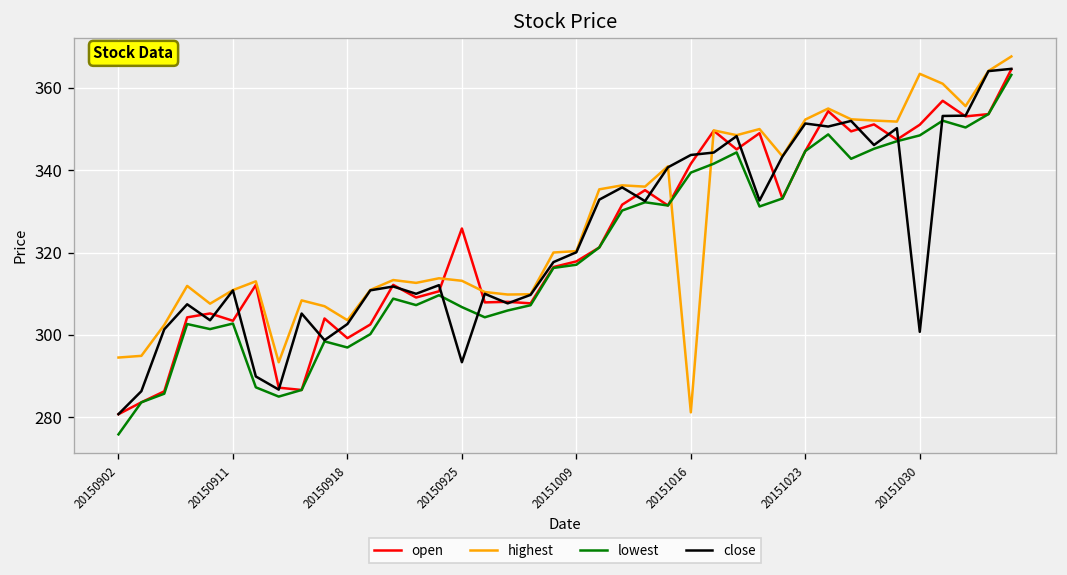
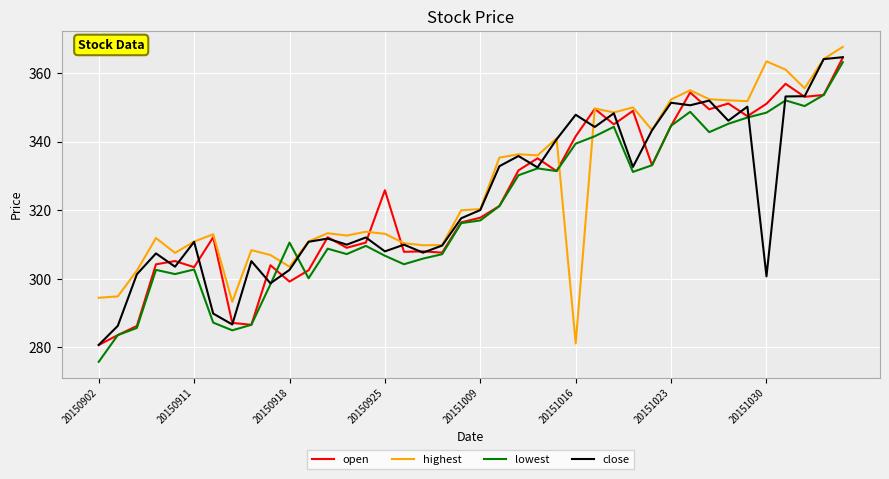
  {
    "open": {
      "20150918": 299,
      "20150925": 326,
      "20151009": 318,
      "20151016": 342,
      "20151030": 351
    },
    "highest": {
      "20150902": 294,
      "20150918": 304,
      "20150925": 313,
      "20151016": 281,
      "20151023": 352,
      "20151030": 363
    },
    "lowest": {
      "20150902": 276,
-     "20150918": 297,
+     "20150918": 311,
      "20150925": 307,
      "20151009": 317,
      "20151016": 339,
      "20151030": 348
    },
    "close": {
      "20150918": 303,
-     "20150925": 293,
-     "20151016": 344,
+     "20150925": 308,
+     "20151016": 348,
      "20151023": 351,
      "20151030": 301
    }
  }
